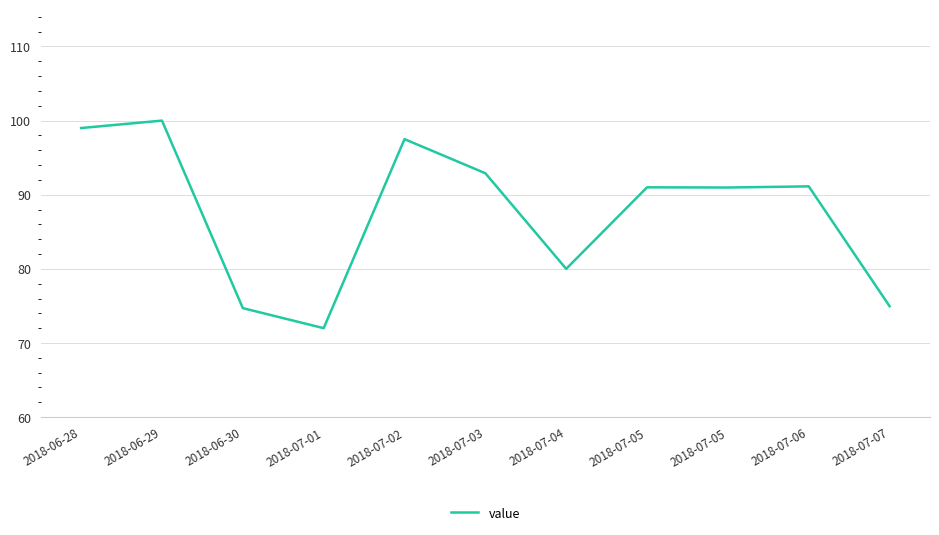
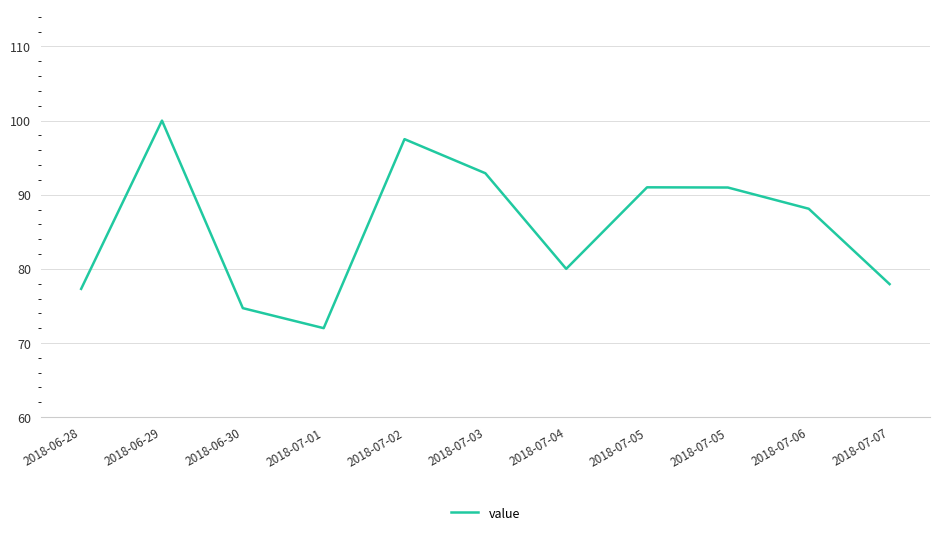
  {
-   "2018-06-28": 99,
+   "2018-06-28": 77,
    "2018-06-29": 100,
    "2018-06-30": 75,
    "2018-07-01": 72,
    "2018-07-02": 98,
    "2018-07-03": 93,
    "2018-07-04": 80,
-   "2018-07-06": 91,
-   "2018-07-07": 75
+   "2018-07-06": 88,
+   "2018-07-07": 78
  }
